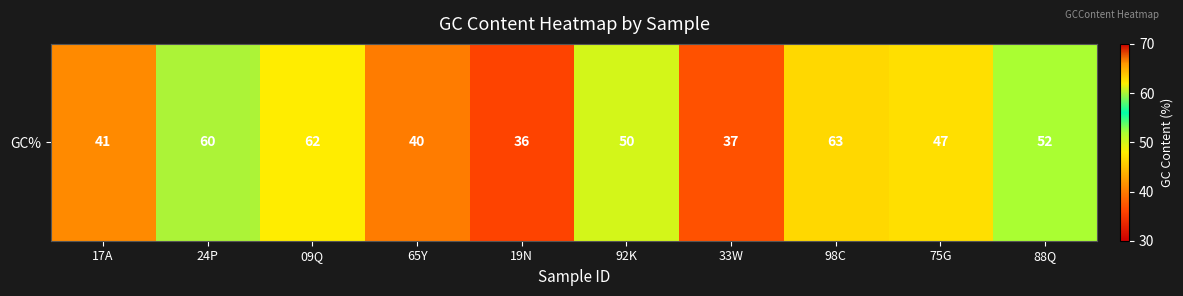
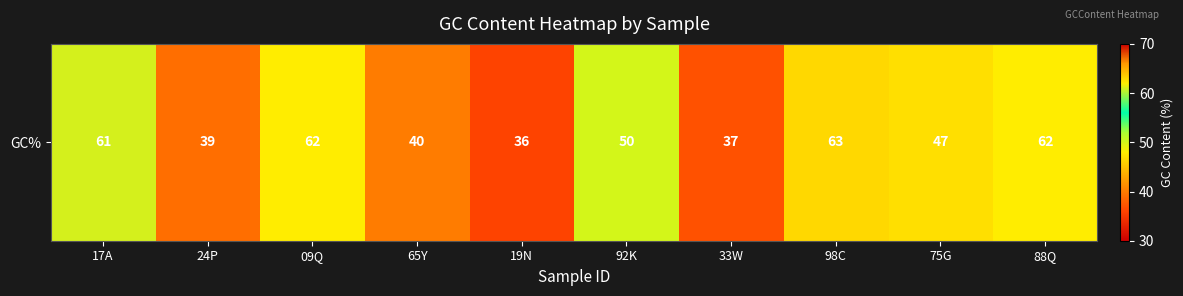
  {
    "GC%": {
-     "17A": 41,
-     "24P": 60,
+     "17A": 61,
+     "24P": 39,
      "09Q": 62,
      "65Y": 40,
      "19N": 36,
      "92K": 50,
      "33W": 37,
      "98C": 63,
      "75G": 47,
-     "88Q": 52
+     "88Q": 62
    }
  }
